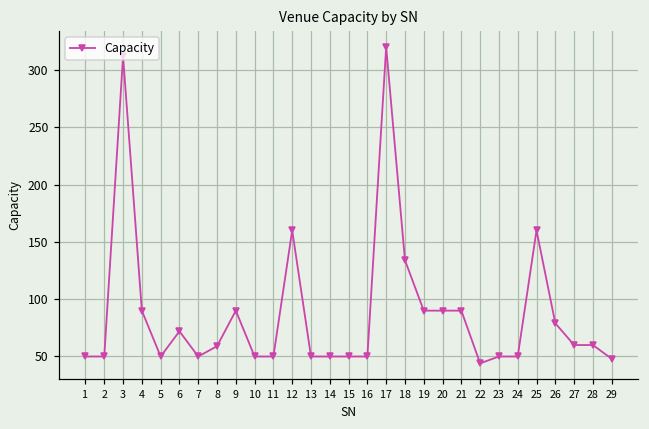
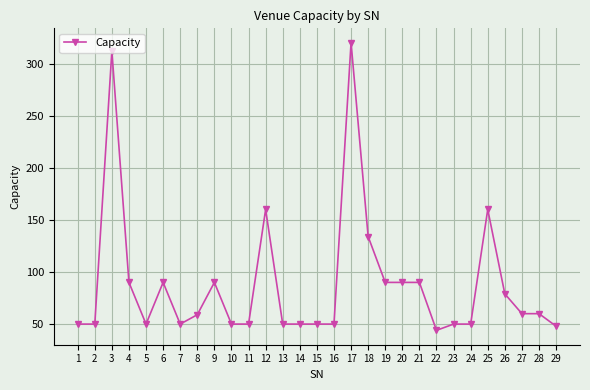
  {
    "1": 50,
    "2": 50,
    "4": 90,
    "5": 50,
-   "6": 72,
+   "6": 90,
    "7": 50,
    "8": 59,
    "9": 90,
    "10": 50,
    "11": 50,
    "12": 160,
    "13": 50,
    "14": 50,
    "15": 50,
    "16": 50,
    "17": 320,
    "18": 134,
    "19": 90,
    "20": 90,
    "21": 90,
    "22": 44,
    "23": 50,
    "24": 50,
    "25": 160,
    "26": 79,
    "27": 60,
    "28": 60,
    "29": 48
  }
